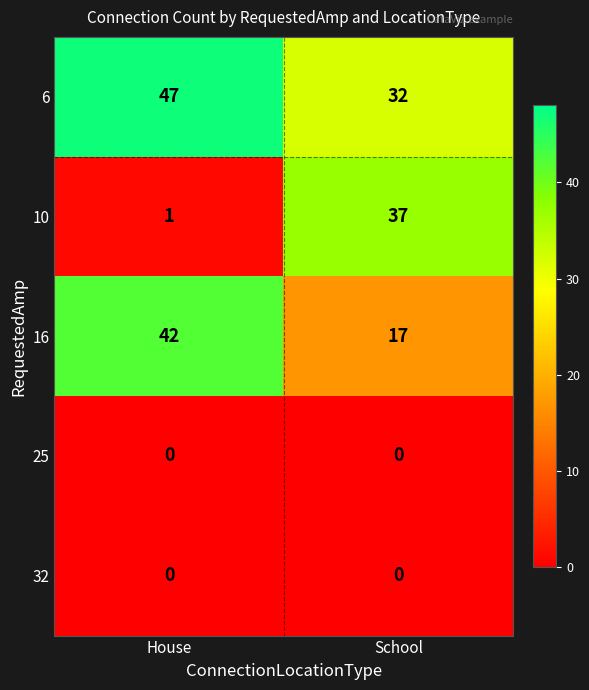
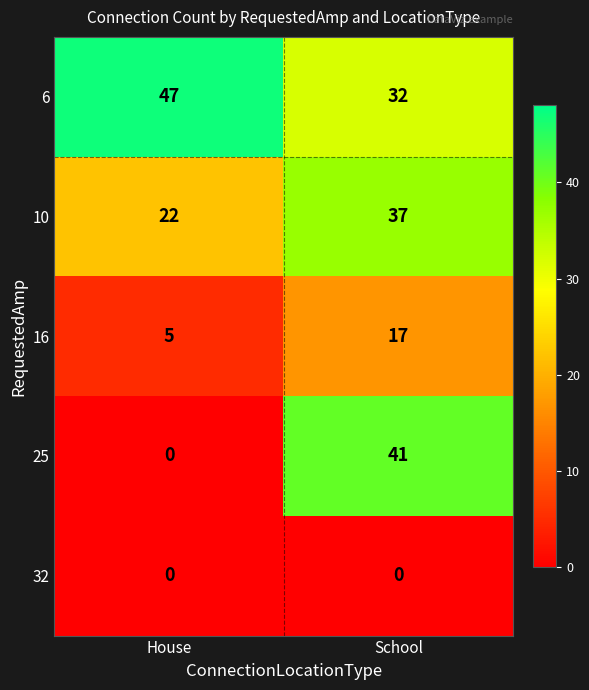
  {
    "6": {
      "House": 47,
      "School": 32
    },
    "10": {
-     "House": 1,
+     "House": 22,
      "School": 37
    },
    "16": {
-     "House": 42,
+     "House": 5,
      "School": 17
    },
    "25": {
      "House": 0,
-     "School": 0
+     "School": 41
    },
    "32": {
      "House": 0,
      "School": 0
    }
  }
